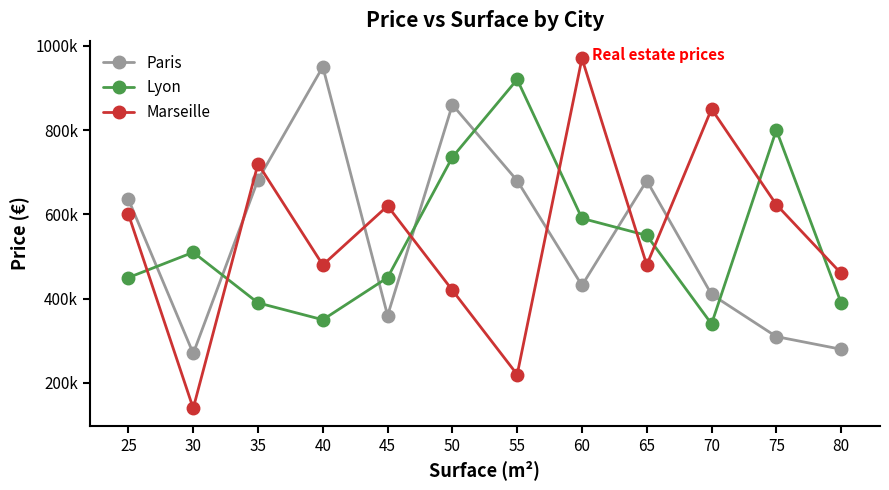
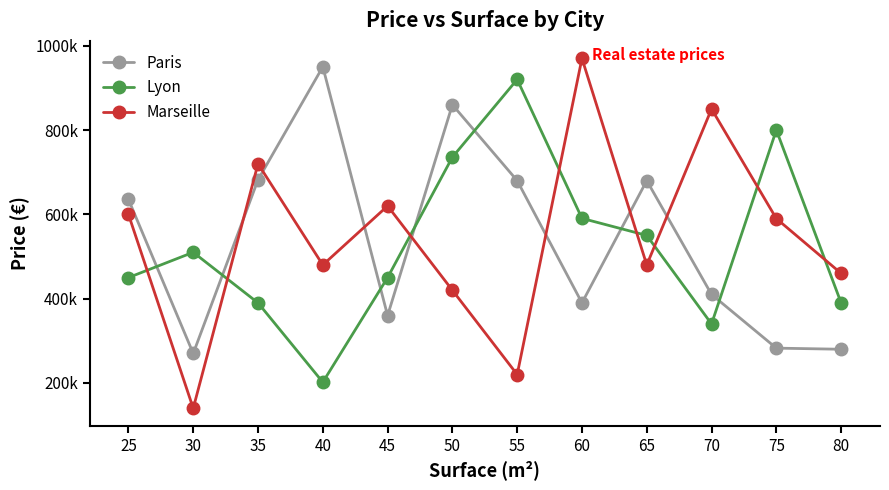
  {
    "Paris": {
      "25": 640000,
      "30": 270000,
      "35": 680000,
      "40": 950000,
      "45": 360000,
      "50": 860000,
      "55": 680000,
-     "60": 430000,
+     "60": 390000,
      "65": 680000,
      "70": 410000,
-     "75": 310000,
+     "75": 280000,
      "80": 280000
    },
    "Lyon": {
      "25": 450000,
      "30": 510000,
      "35": 390000,
-     "40": 350000,
+     "40": 200000,
      "45": 450000,
      "50": 740000,
      "55": 920000,
      "60": 590000,
      "65": 550000,
      "70": 340000,
      "75": 800000,
      "80": 390000
    },
    "Marseille": {
      "25": 600000,
      "30": 140000,
      "35": 720000,
      "40": 480000,
      "45": 620000,
      "50": 420000,
      "55": 220000,
      "60": 970000,
      "65": 480000,
      "70": 850000,
-     "75": 620000,
+     "75": 590000,
      "80": 460000
    }
  }
